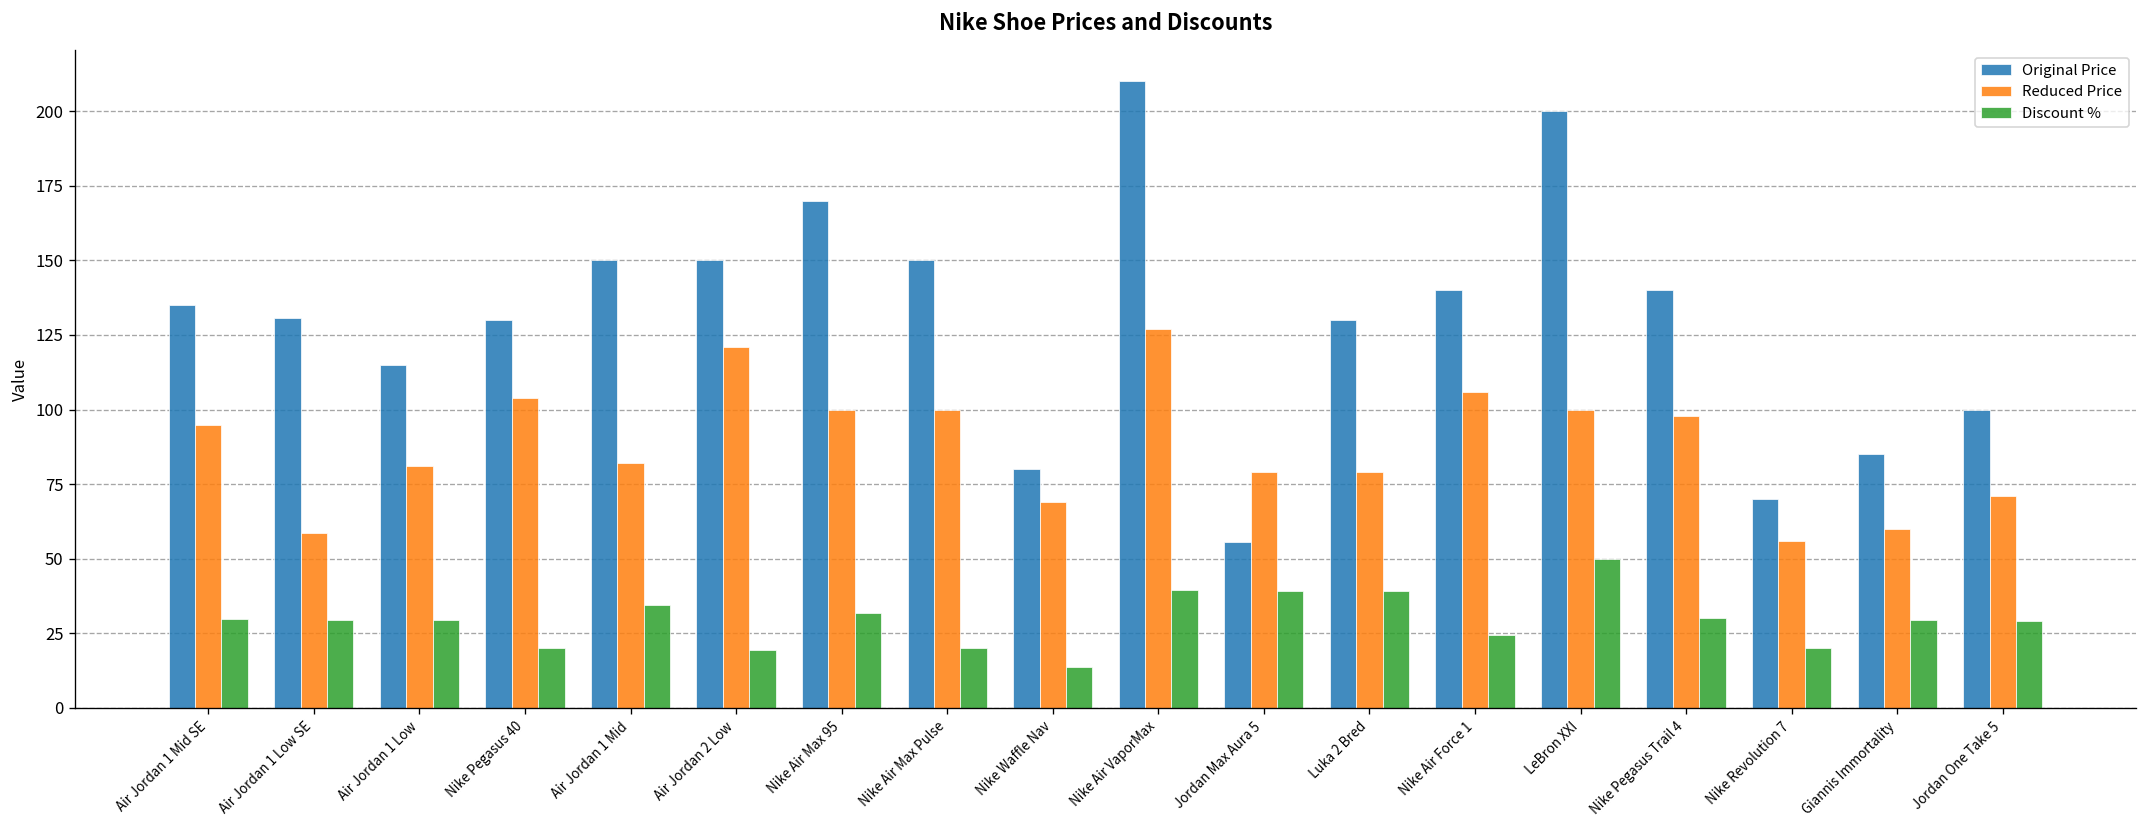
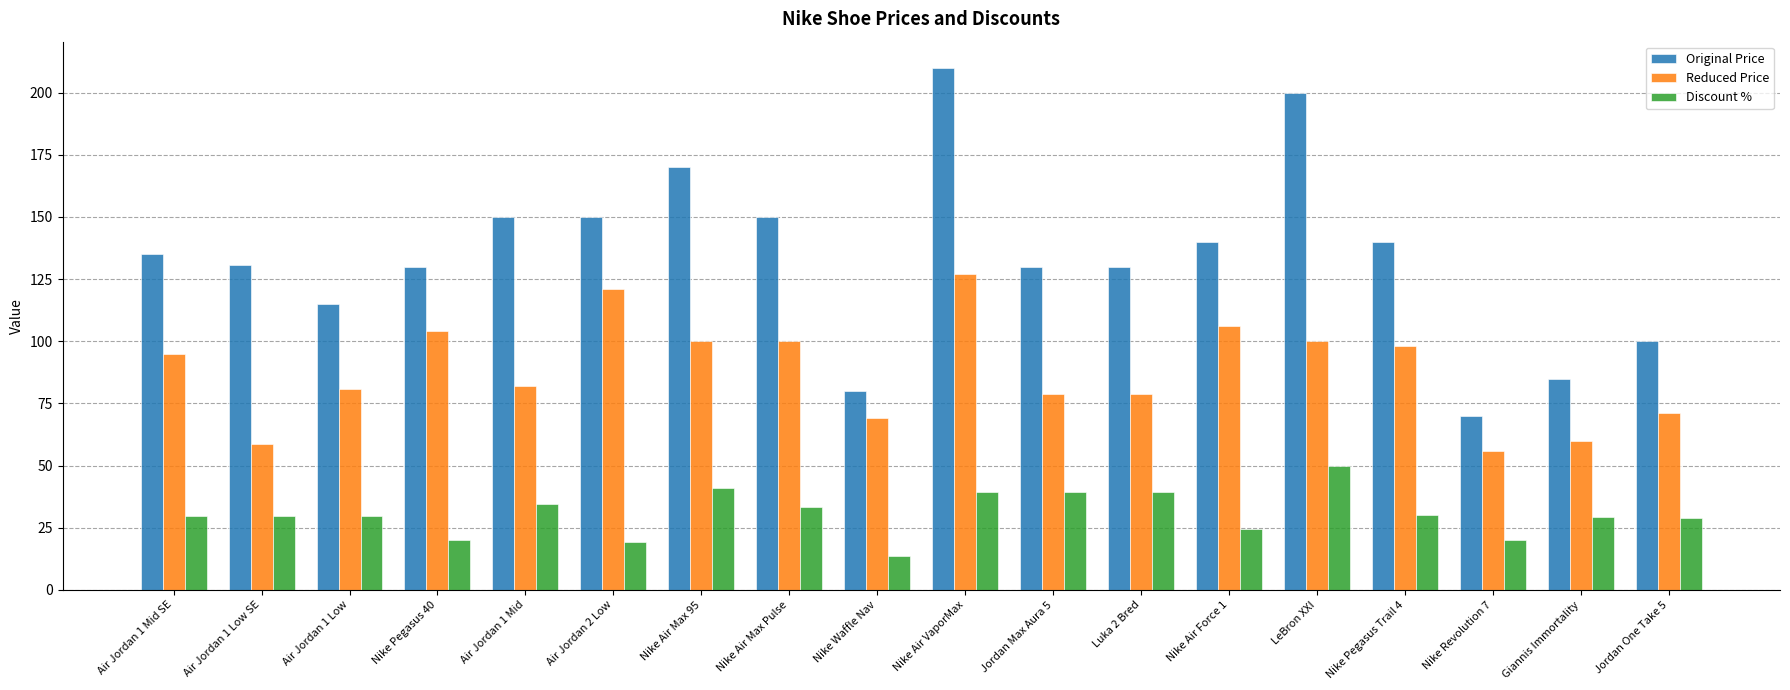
  {
    "Original Price": {
      "Air Jordan 1 Mid SE": 135,
      "Air Jordan 1 Low SE": 131,
      "Air Jordan 1 Low": 115,
      "Nike Pegasus 40": 130,
      "Air Jordan 1 Mid": 150,
      "Air Jordan 2 Low": 150,
      "Nike Air Max 95": 170,
      "Nike Air Max Pulse": 150,
      "Nike Waffle Nav": 80,
      "Nike Air VaporMax": 210,
-     "Jordan Max Aura 5": 56,
+     "Jordan Max Aura 5": 130,
      "Luka 2 Bred": 130,
      "Nike Air Force 1": 140,
      "LeBron XXI": 200,
      "Nike Pegasus Trail 4": 140,
      "Nike Revolution 7": 70,
      "Giannis Immortality": 85,
      "Jordan One Take 5": 100
    },
    "Reduced Price": {
      "Air Jordan 1 Mid SE": 95,
      "Air Jordan 1 Low SE": 59,
      "Air Jordan 1 Low": 81,
      "Nike Pegasus 40": 104,
      "Air Jordan 1 Mid": 82,
      "Air Jordan 2 Low": 121,
      "Nike Air Max 95": 100,
      "Nike Air Max Pulse": 100,
      "Nike Waffle Nav": 69,
      "Nike Air VaporMax": 127,
      "Jordan Max Aura 5": 79,
      "Luka 2 Bred": 79,
      "Nike Air Force 1": 106,
      "LeBron XXI": 100,
      "Nike Pegasus Trail 4": 98,
      "Nike Revolution 7": 56,
      "Giannis Immortality": 60,
      "Jordan One Take 5": 71
    },
    "Discount %": {
      "Air Jordan 1 Mid SE": 30,
      "Air Jordan 1 Low SE": 30,
      "Air Jordan 1 Low": 30,
      "Nike Pegasus 40": 20,
      "Air Jordan 1 Mid": 34,
      "Air Jordan 2 Low": 19,
-     "Nike Air Max 95": 32,
-     "Nike Air Max Pulse": 20,
+     "Nike Air Max 95": 41,
+     "Nike Air Max Pulse": 33,
      "Nike Waffle Nav": 14,
      "Nike Air VaporMax": 40,
      "Jordan Max Aura 5": 39,
      "Luka 2 Bred": 39,
      "Nike Air Force 1": 24,
      "LeBron XXI": 50,
      "Nike Pegasus Trail 4": 30,
      "Nike Revolution 7": 20,
      "Giannis Immortality": 29,
      "Jordan One Take 5": 29
    }
  }
